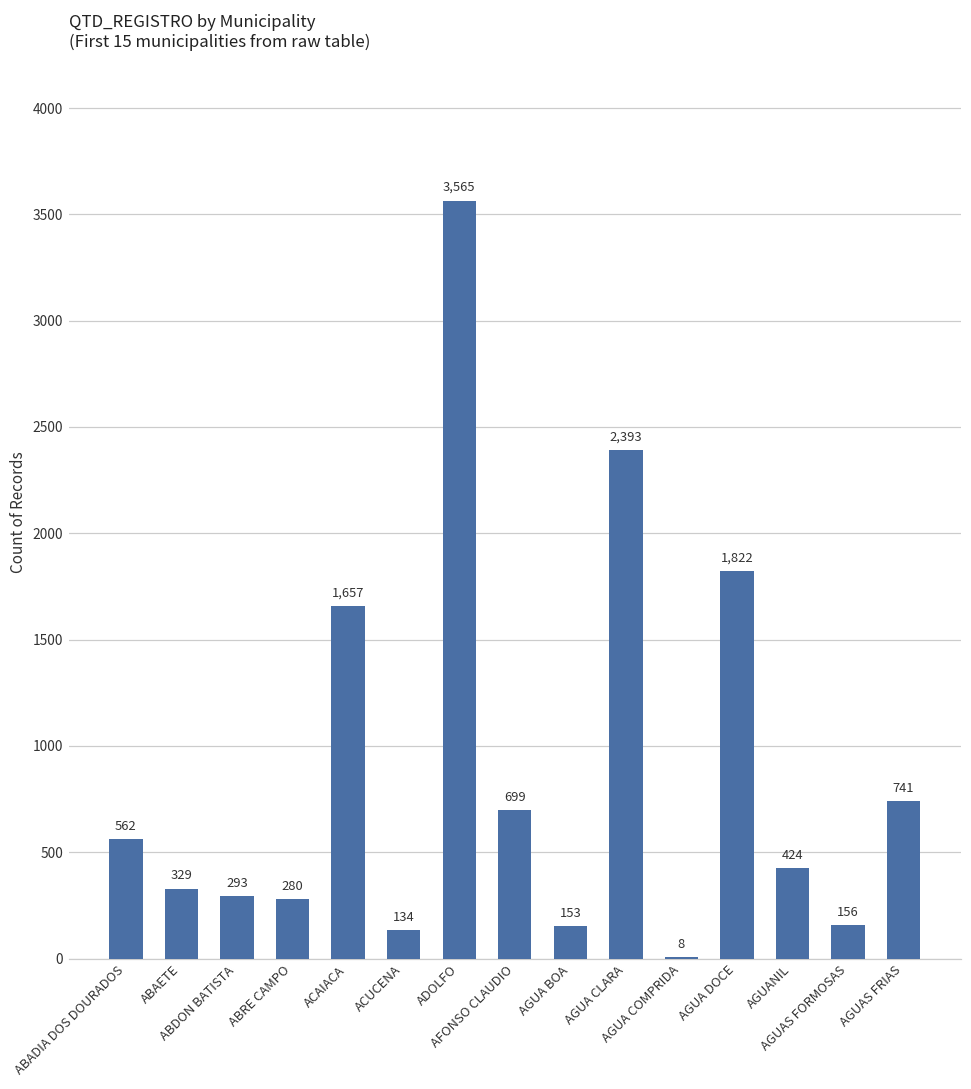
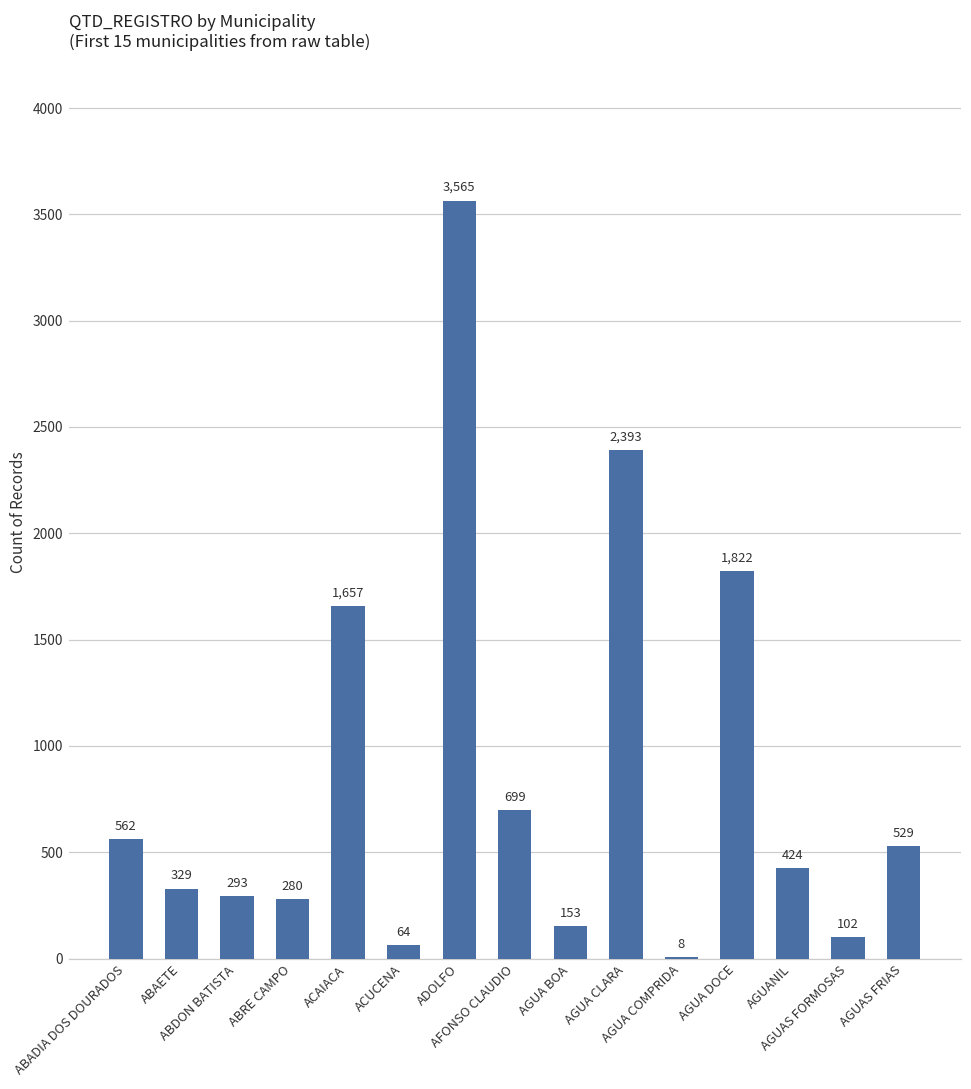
  {
    "ABADIA DOS DOURADOS": "562",
    "ABAETE": "329",
    "ABDON BATISTA": "293",
    "ABRE CAMPO": "280",
    "ACAIACA": "1,657",
-   "ACUCENA": "134",
+   "ACUCENA": "64",
    "ADOLFO": "3,565",
    "AFONSO CLAUDIO": "699",
    "AGUA BOA": "153",
    "AGUA CLARA": "2,393",
    "AGUA COMPRIDA": "8",
    "AGUA DOCE": "1,822",
    "AGUANIL": "424",
-   "AGUAS FORMOSAS": "156",
-   "AGUAS FRIAS": "741"
+   "AGUAS FORMOSAS": "102",
+   "AGUAS FRIAS": "529"
  }
